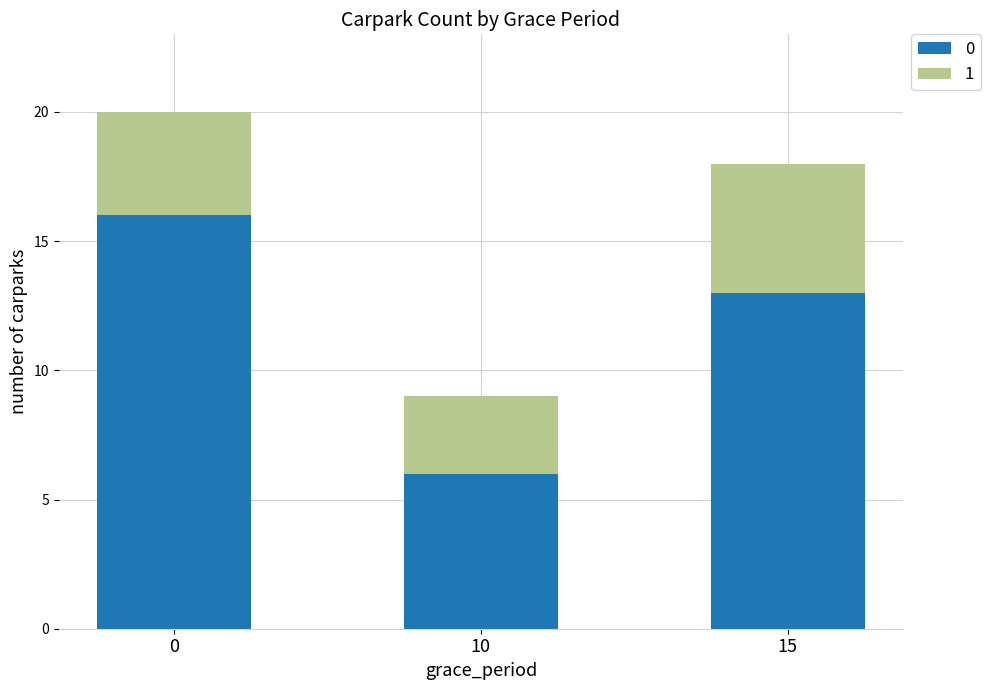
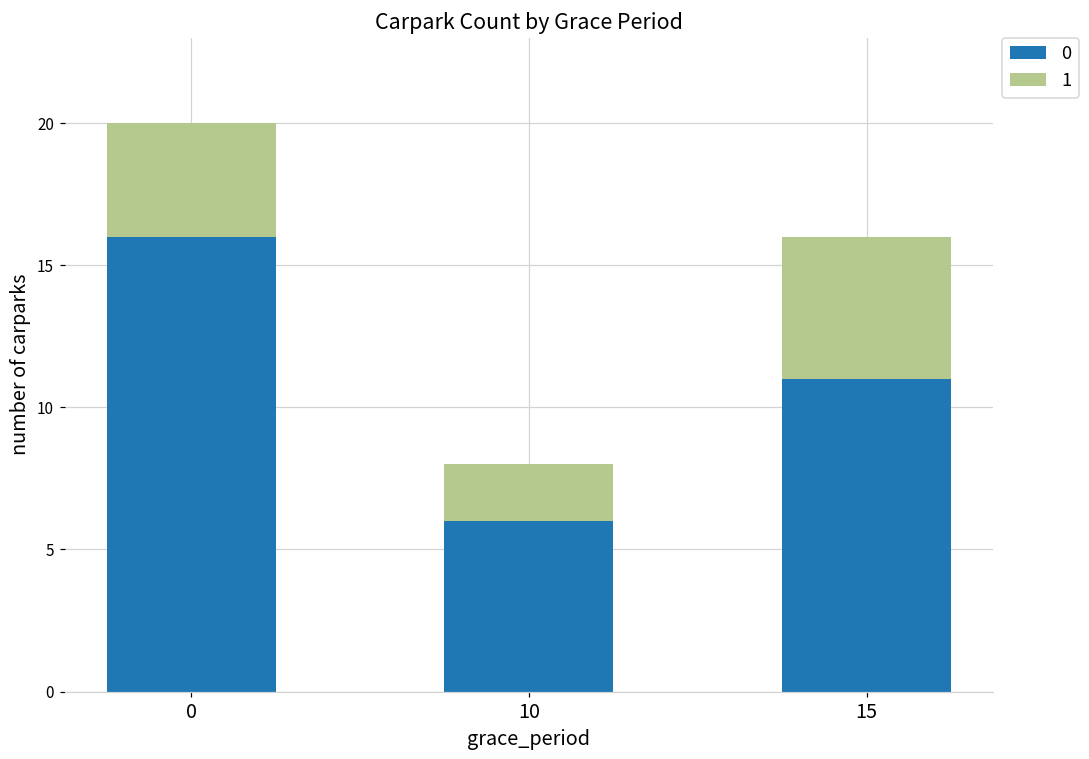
  {
    "0": {
      "0": 16,
      "10": 6,
-     "15": 13
+     "15": 11
    },
    "1": {
      "0": 4,
-     "10": 3,
+     "10": 2,
      "15": 5
    }
  }
